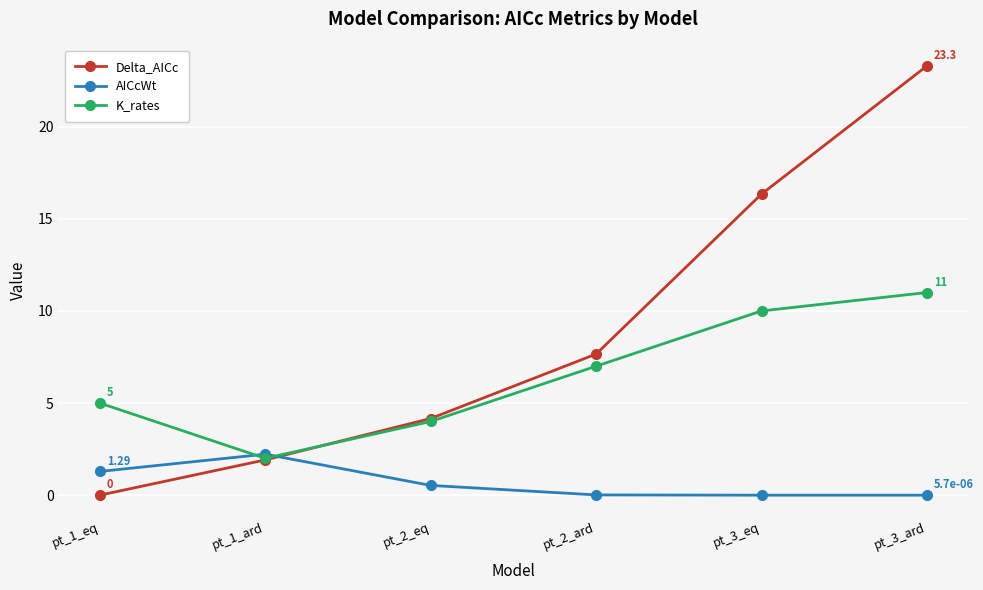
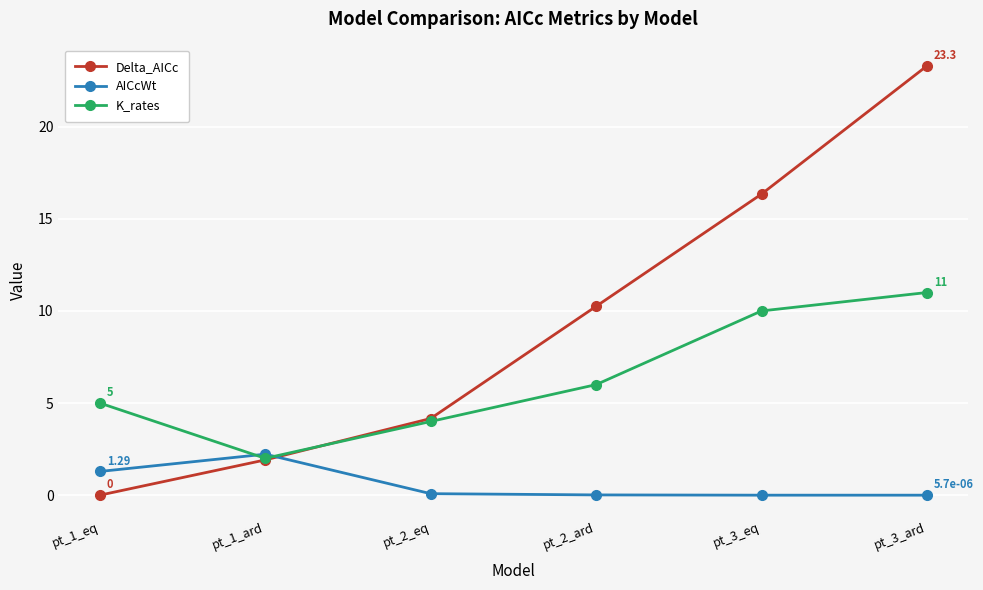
  {
    "Delta_AICc": {
      "pt_2_eq": 4.2,
-     "pt_2_ard": 7.7,
+     "pt_2_ard": 10.2,
      "pt_3_eq": 16.3
    },
    "AICcWt": {
      "pt_1_ard": 2.2,
-     "pt_2_eq": 0.5,
+     "pt_2_eq": 0.1,
      "pt_2_ard": 0.0,
      "pt_3_eq": 0.0
    },
    "K_rates": {
      "pt_2_eq": 4,
-     "pt_2_ard": 7,
+     "pt_2_ard": 6,
      "pt_3_eq": 10
    }
  }
